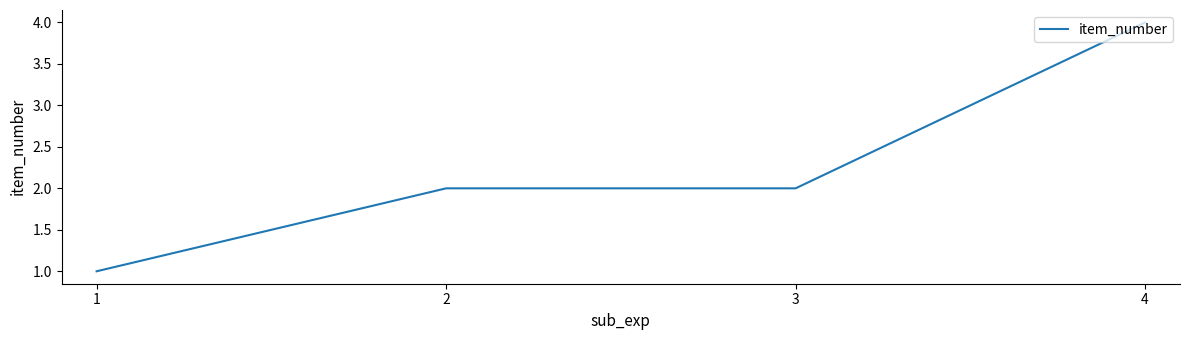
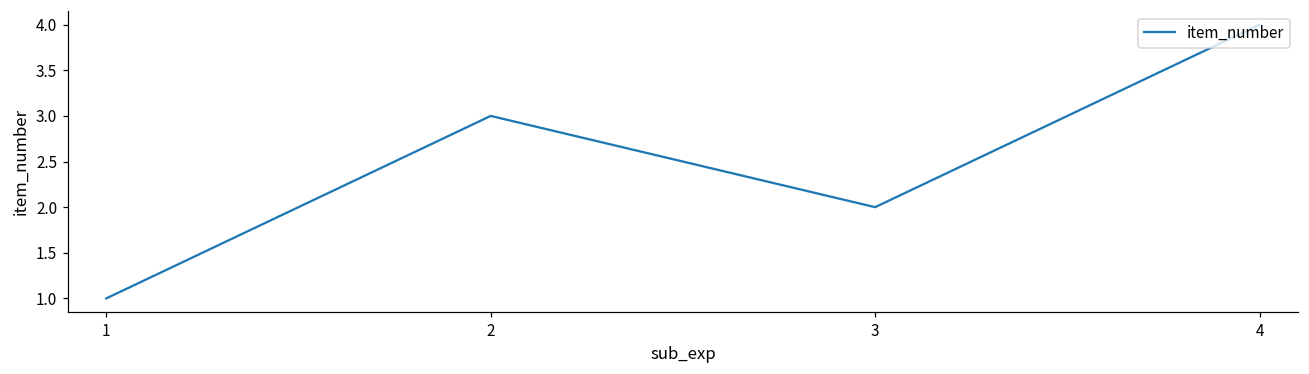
  {
    "1": 1,
-   "2": 2,
+   "2": 3,
    "3": 2
  }
